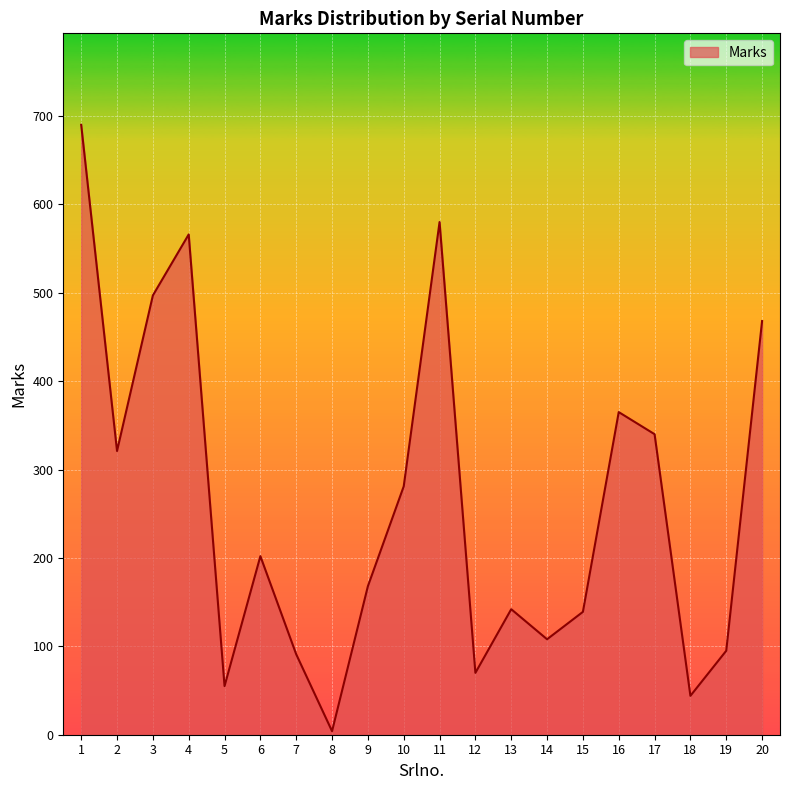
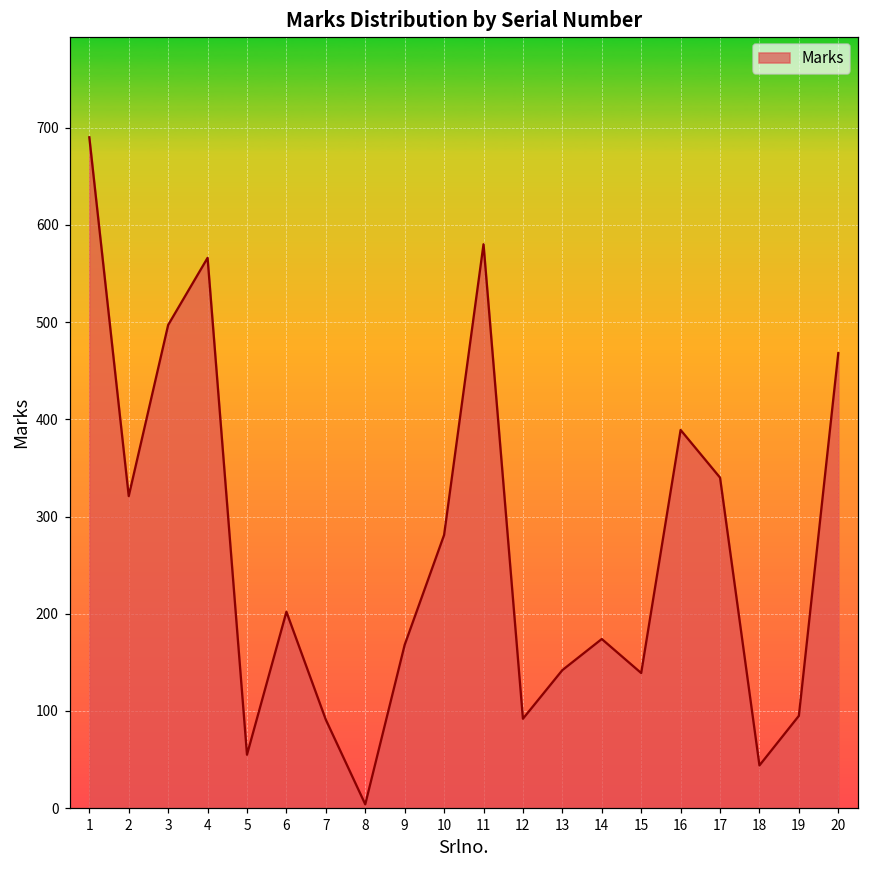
  {
    "1": 690,
    "2": 320,
    "3": 500,
    "4": 570,
    "5": 60,
    "6": 200,
    "7": 90,
    "8": 0,
    "9": 170,
    "10": 280,
    "11": 580,
-   "12": 70,
+   "12": 90,
    "13": 140,
-   "14": 110,
+   "14": 170,
    "15": 140,
-   "16": 370,
+   "16": 390,
    "17": 340,
    "18": 40,
    "19": 100,
    "20": 470
  }
